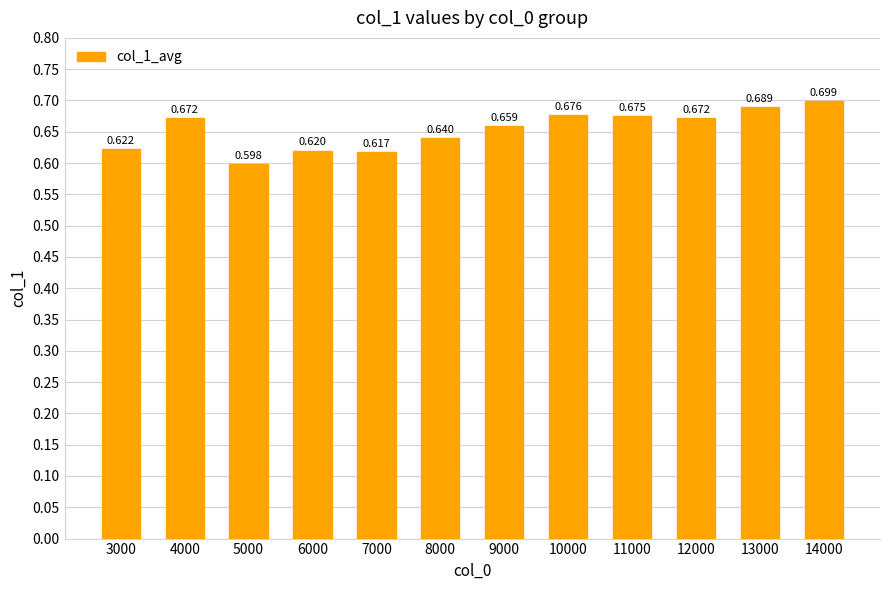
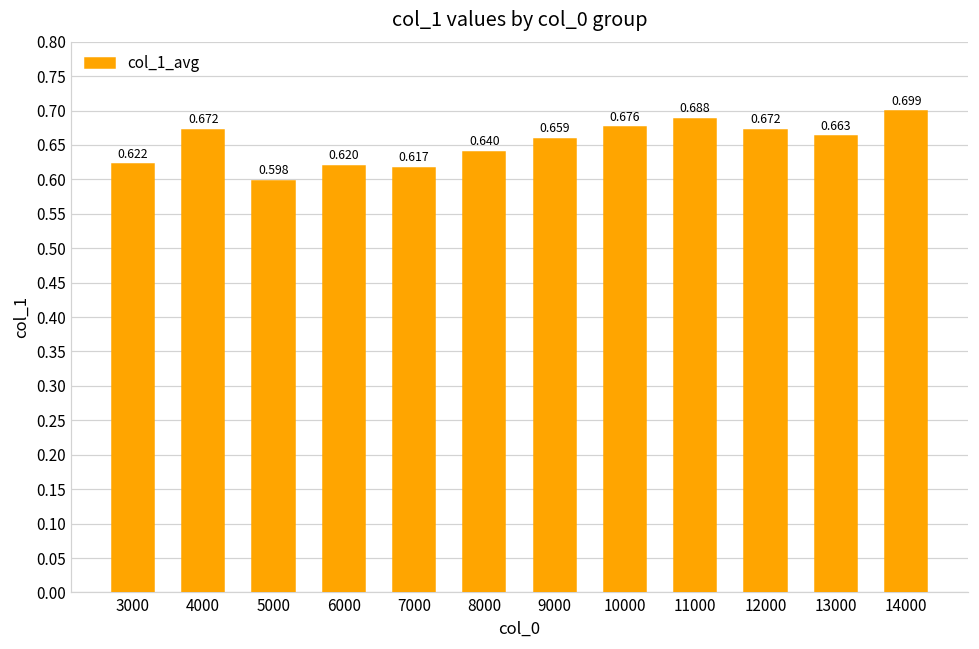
  {
    "3000": 0.622,
    "4000": 0.672,
    "5000": 0.598,
    "6000": 0.620,
    "7000": 0.617,
    "8000": 0.640,
    "9000": 0.659,
    "10000": 0.676,
-   "11000": 0.675,
+   "11000": 0.688,
    "12000": 0.672,
-   "13000": 0.689,
+   "13000": 0.663,
    "14000": 0.699
  }
